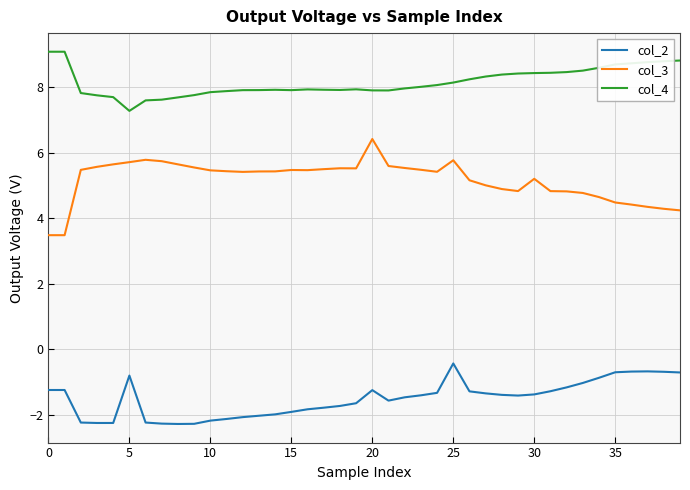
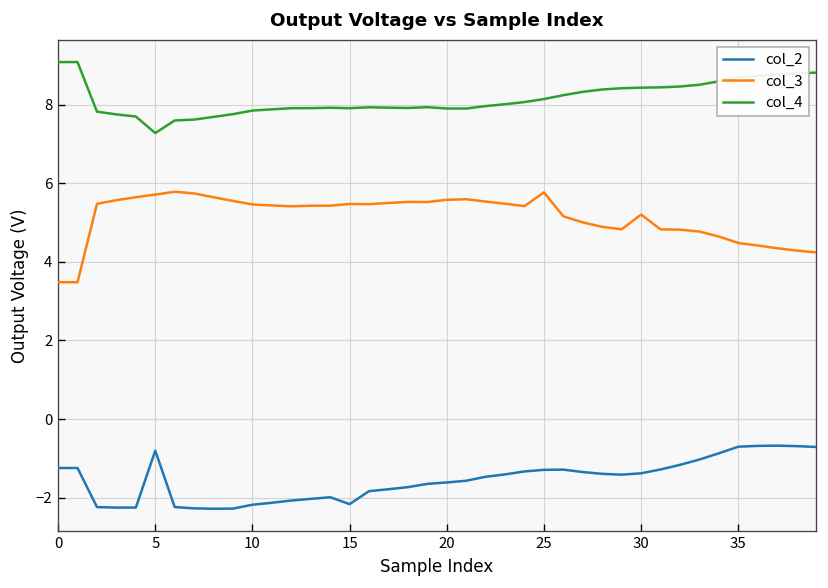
  {
    "col_2": {
      "0": -1.2,
      "5": -0.8,
      "10": -2.2,
-     "15": -1.9,
-     "20": -1.2,
-     "25": -0.4,
+     "15": -2.2,
+     "20": -1.6,
+     "25": -1.3,
      "30": -1.4,
      "35": -0.7
    },
    "col_3": {
      "0": 3.5,
      "5": 5.7,
      "10": 5.5,
      "15": 5.5,
-     "20": 6.4,
+     "20": 5.6,
      "25": 5.8,
      "30": 5.2,
      "35": 4.5
    },
    "col_4": {
      "0": 9.1,
      "5": 7.3,
      "10": 7.8,
      "15": 7.9,
      "20": 7.9,
      "25": 8.1,
      "30": 8.4
    }
  }
